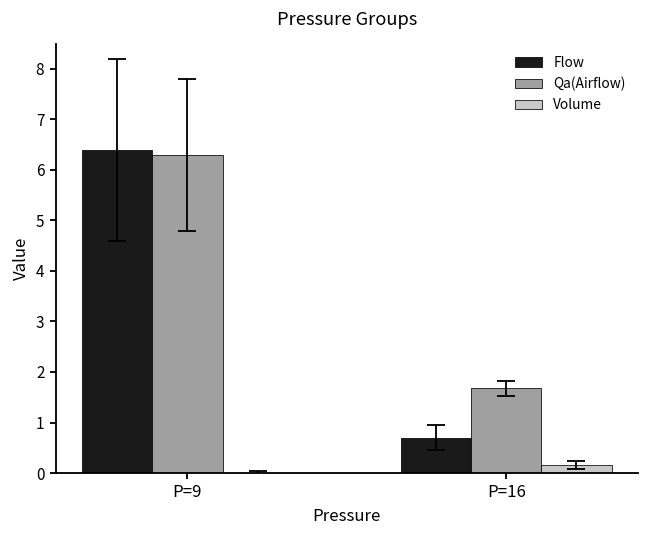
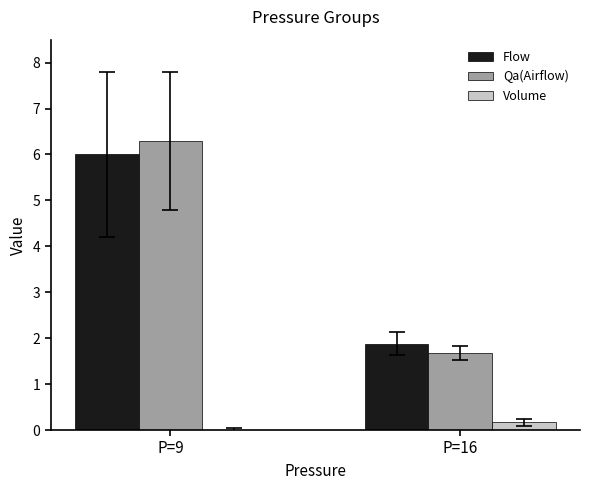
  {
    "Flow": {
-     "P=9": 6.4,
-     "P=16": 0.7
+     "P=9": 6.0,
+     "P=16": 1.9
    },
    "Qa(Airflow)": {
      "P=9": 6.3,
      "P=16": 1.7
    },
    "Volume": {
      "P=9": 0.0,
      "P=16": 0.2
    }
  }
